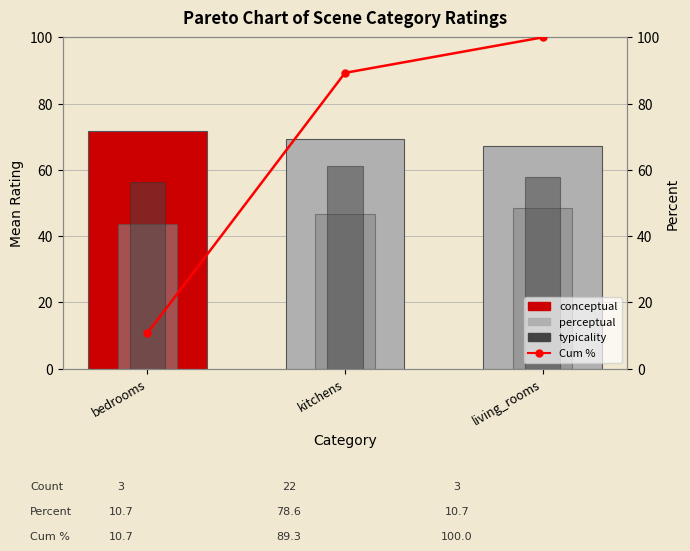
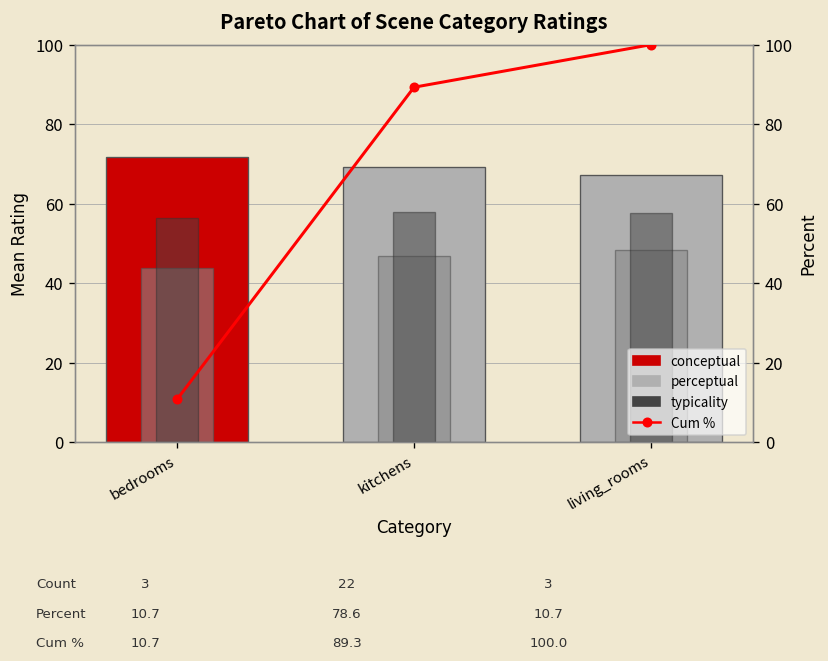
  {
    "typicality": {
-     "kitchens": 61
+     "kitchens": 58
    }
  }
